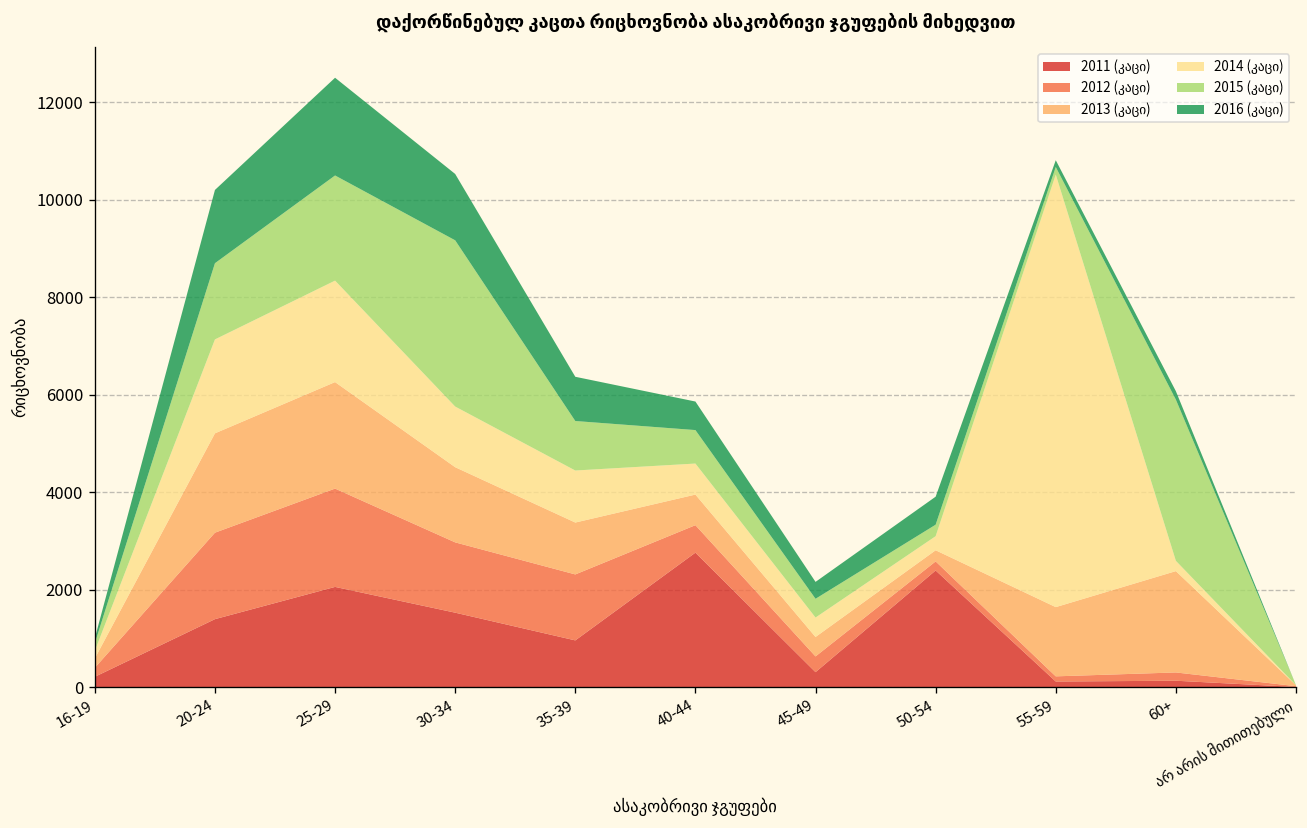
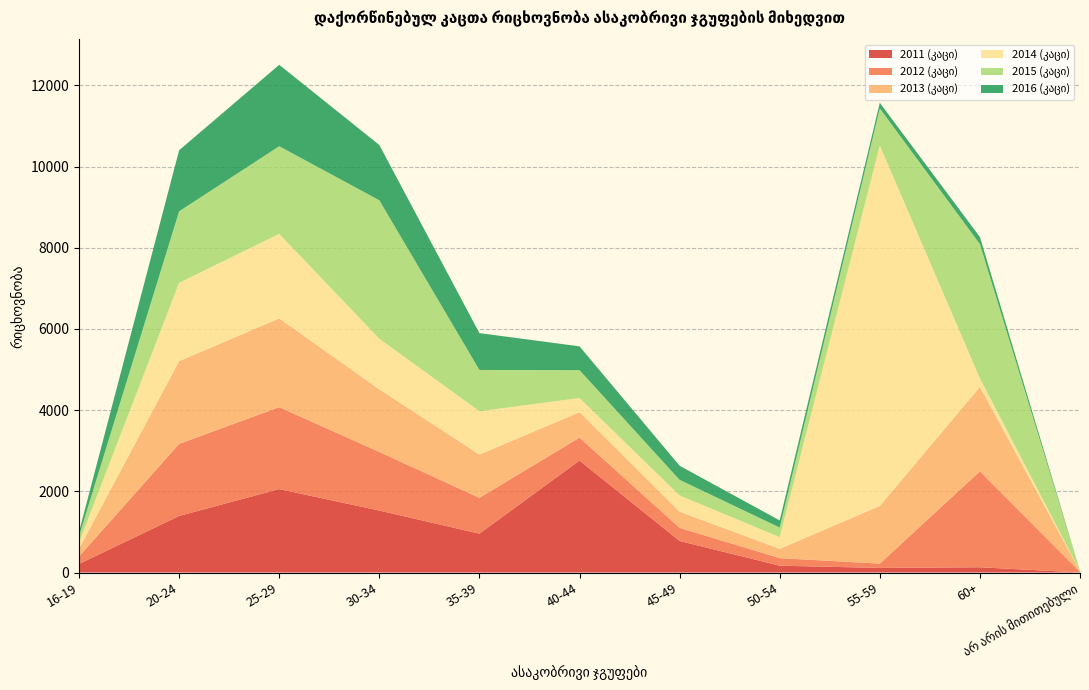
  {
    "2011 (კაცი)": {
      "16-19": 200,
      "20-24": 1400,
      "25-29": 2100,
      "30-34": 1500,
      "35-39": 1000,
      "40-44": 2800,
-     "45-49": 300,
-     "50-54": 2400,
+     "45-49": 800,
+     "50-54": 200,
      "55-59": 100,
      "60+": 100
    },
    "2012 (კაცი)": {
      "16-19": 200,
      "20-24": 1800,
      "25-29": 2000,
      "30-34": 1400,
-     "35-39": 1400,
+     "35-39": 900,
      "40-44": 600,
      "45-49": 300,
      "50-54": 200,
      "55-59": 100,
-     "60+": 200
+     "60+": 2400
    },
    "2013 (კაცი)": {
      "16-19": 200,
      "20-24": 2000,
      "25-29": 2200,
      "30-34": 1500,
      "35-39": 1100,
      "40-44": 600,
      "45-49": 400,
      "50-54": 200,
      "55-59": 1400,
      "60+": 2100
    },
    "2014 (კაცი)": {
      "16-19": 200,
      "20-24": 1900,
      "25-29": 2100,
      "30-34": 1200,
      "35-39": 1100,
-     "40-44": 600,
+     "40-44": 300,
      "45-49": 400,
      "50-54": 300,
      "55-59": 8900,
      "60+": 200
    },
    "2015 (კაცი)": {
      "16-19": 200,
-     "20-24": 1600,
+     "20-24": 1800,
      "25-29": 2200,
      "30-34": 3400,
      "35-39": 1000,
      "40-44": 700,
      "45-49": 400,
      "50-54": 200,
-     "55-59": 200,
+     "55-59": 900,
      "60+": 3300
    },
    "2016 (კაცი)": {
      "16-19": 100,
      "20-24": 1500,
      "25-29": 2000,
      "30-34": 1400,
      "35-39": 900,
      "40-44": 600,
      "45-49": 300,
-     "50-54": 600,
+     "50-54": 200,
      "55-59": 100,
      "60+": 200
    }
  }
